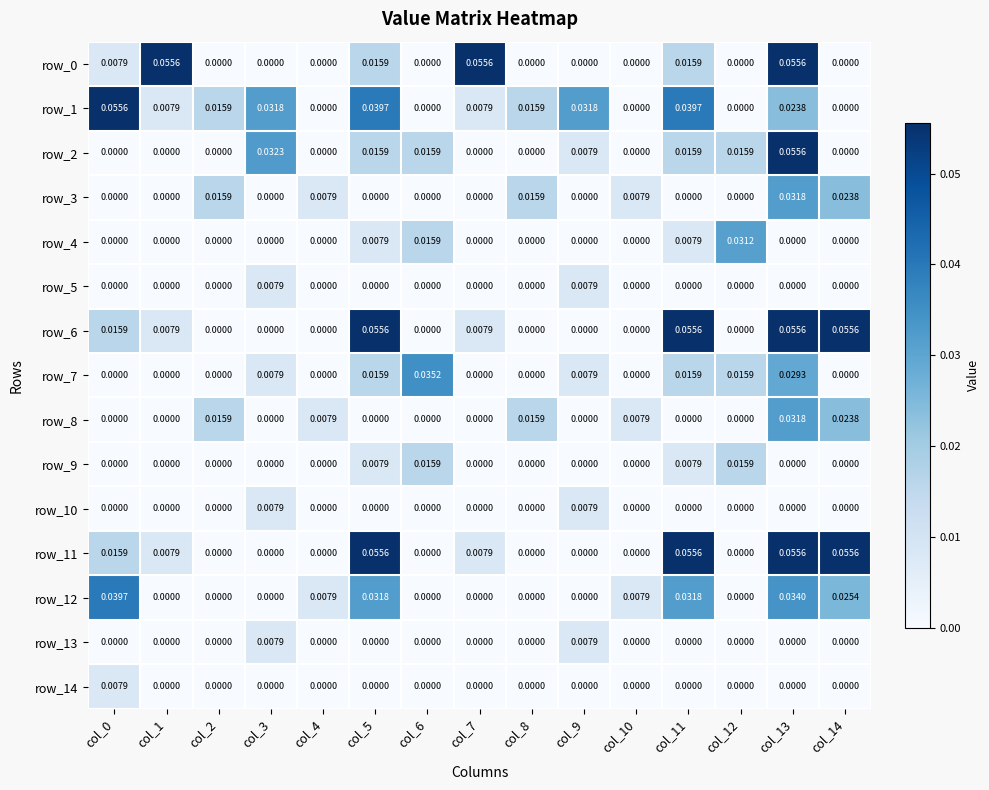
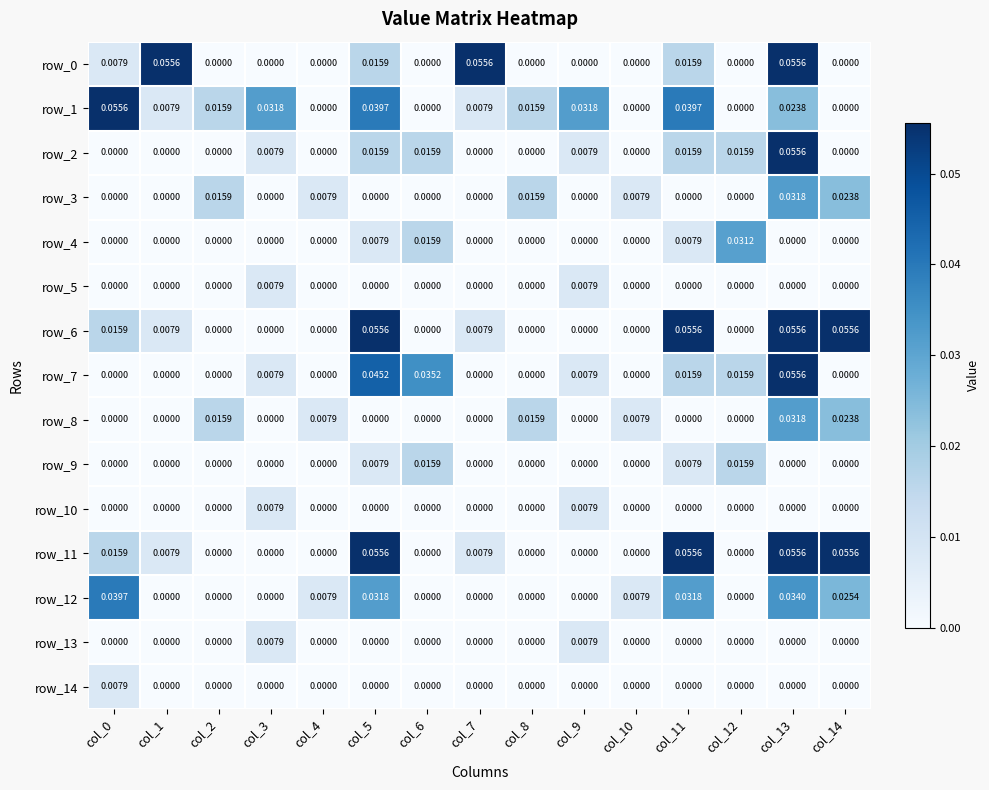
  {
    "row_2": {
      "col_0": 0.0000,
      "col_1": 0.0000,
      "col_2": 0.0000,
-     "col_3": 0.0323,
+     "col_3": 0.0079,
      "col_4": 0.0000,
      "col_5": 0.0159,
      "col_6": 0.0159,
      "col_7": 0.0000,
      "col_8": 0.0000,
      "col_9": 0.0079,
      "col_10": 0.0000,
      "col_11": 0.0159,
      "col_12": 0.0159,
      "col_13": 0.0556,
      "col_14": 0.0000
    },
    "row_7": {
      "col_0": 0.0000,
      "col_1": 0.0000,
      "col_2": 0.0000,
      "col_3": 0.0079,
      "col_4": 0.0000,
-     "col_5": 0.0159,
+     "col_5": 0.0452,
      "col_6": 0.0352,
      "col_7": 0.0000,
      "col_8": 0.0000,
      "col_9": 0.0079,
      "col_10": 0.0000,
      "col_11": 0.0159,
      "col_12": 0.0159,
-     "col_13": 0.0293,
+     "col_13": 0.0556,
      "col_14": 0.0000
    }
  }
